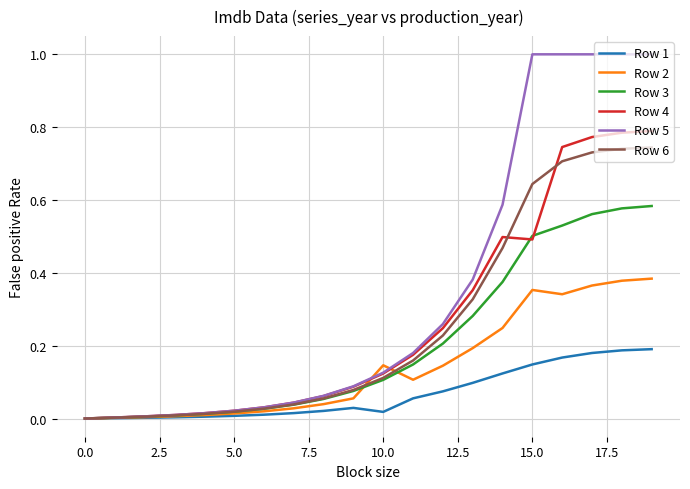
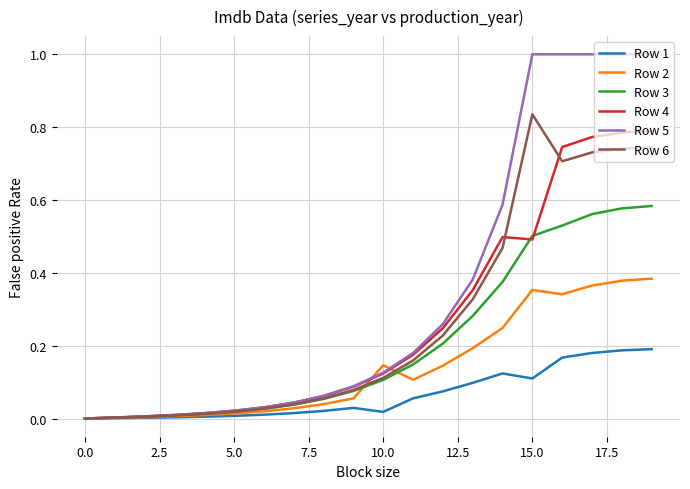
  {
    "Row 1": {
      "10.0": 0.02,
-     "15.0": 0.15
+     "15.0": 0.11
    },
    "Row 2": {
      "10.0": 0.15,
      "15.0": 0.35
    },
    "Row 3": {
      "15.0": 0.50
    },
    "Row 4": {
      "15.0": 0.49
    },
    "Row 5": {
      "15.0": 1.00
    },
    "Row 6": {
-     "15.0": 0.64
+     "15.0": 0.84
    }
  }
